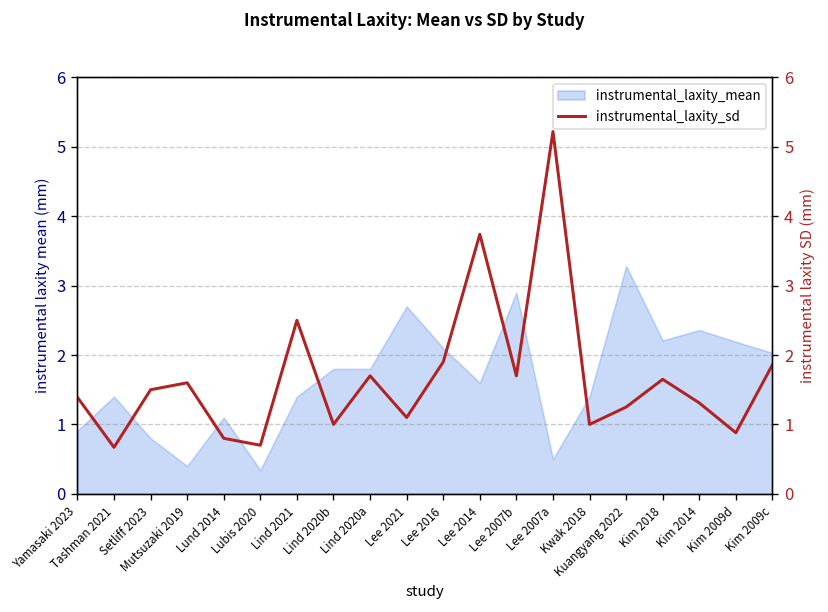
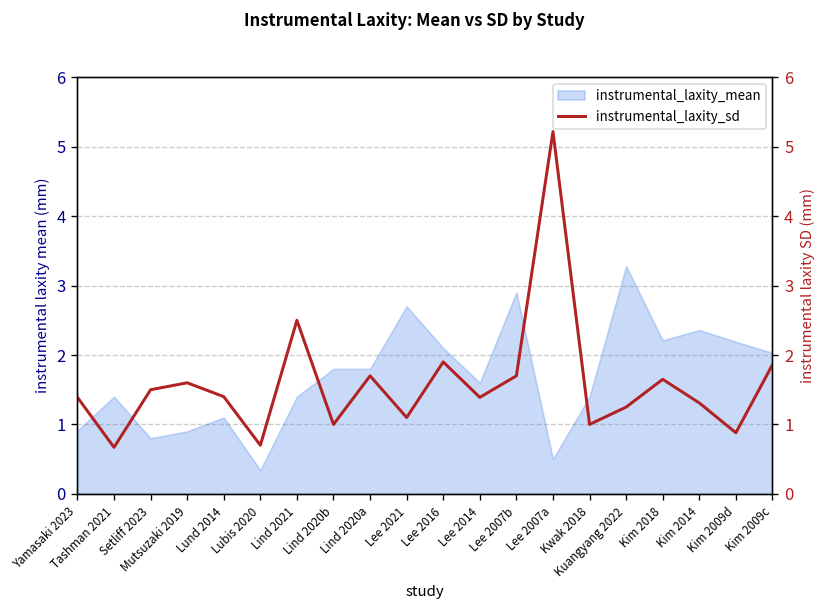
  {
    "instrumental_laxity_mean": {
      "Yamasaki 2023": 0.9,
      "Tashman 2021": 1.4,
      "Setliff 2023": 0.8,
-     "Mutsuzaki 2019": 0.4,
+     "Mutsuzaki 2019": 0.9,
      "Lund 2014": 1.1,
      "Lubis 2020": 0.3,
      "Lind 2021": 1.4,
      "Lind 2020b": 1.8,
      "Lind 2020a": 1.8,
      "Lee 2021": 2.7,
      "Lee 2016": 2.1,
      "Lee 2014": 1.6,
      "Lee 2007b": 2.9,
      "Lee 2007a": 0.5,
      "Kwak 2018": 1.4,
      "Kuangyang 2022": 3.3,
      "Kim 2018": 2.2,
      "Kim 2014": 2.4,
      "Kim 2009d": 2.2,
      "Kim 2009c": 2.0
    },
    "instrumental_laxity_sd": {
      "Yamasaki 2023": 1.4,
      "Tashman 2021": 0.7,
      "Setliff 2023": 1.5,
      "Mutsuzaki 2019": 1.6,
-     "Lund 2014": 0.8,
+     "Lund 2014": 1.4,
      "Lubis 2020": 0.7,
      "Lind 2021": 2.5,
      "Lind 2020b": 1.0,
      "Lind 2020a": 1.7,
      "Lee 2021": 1.1,
      "Lee 2016": 1.9,
-     "Lee 2014": 3.7,
+     "Lee 2014": 1.4,
      "Lee 2007b": 1.7,
      "Lee 2007a": 5.2,
      "Kwak 2018": 1.0,
      "Kuangyang 2022": 1.3,
      "Kim 2018": 1.7,
      "Kim 2014": 1.3,
      "Kim 2009d": 0.9,
      "Kim 2009c": 1.9
    }
  }
